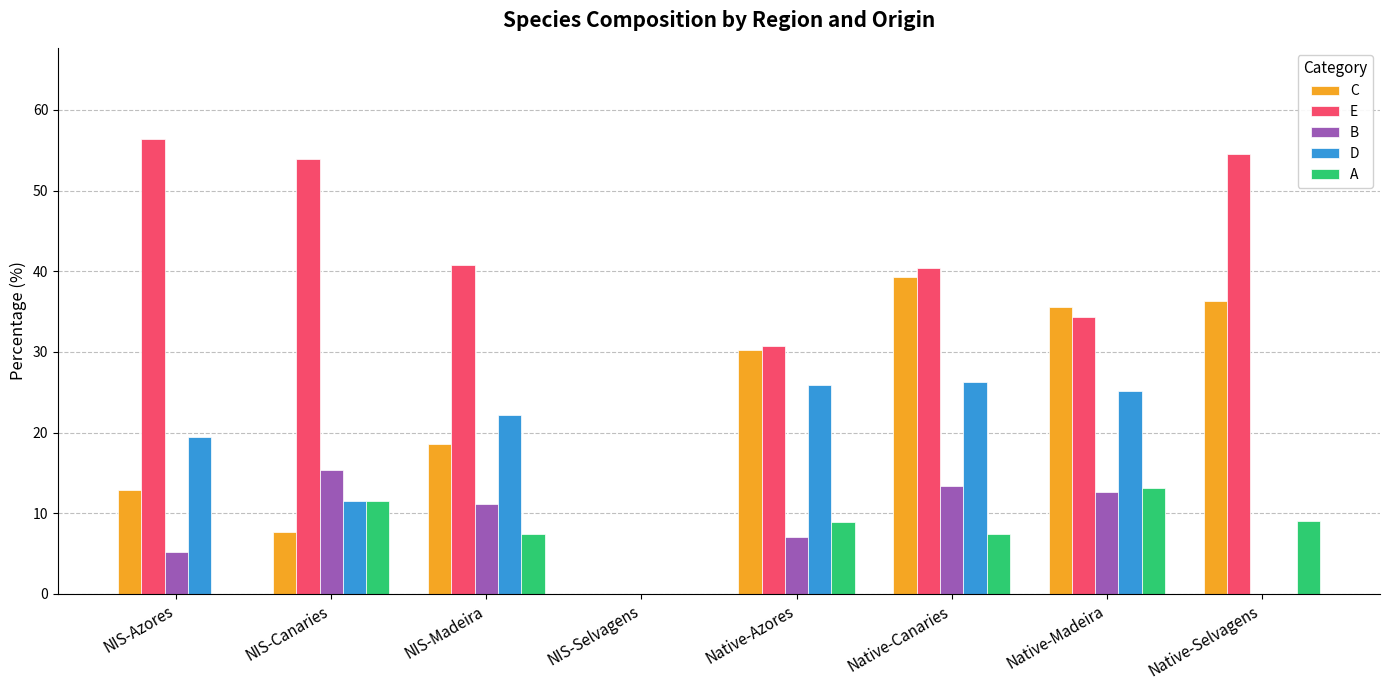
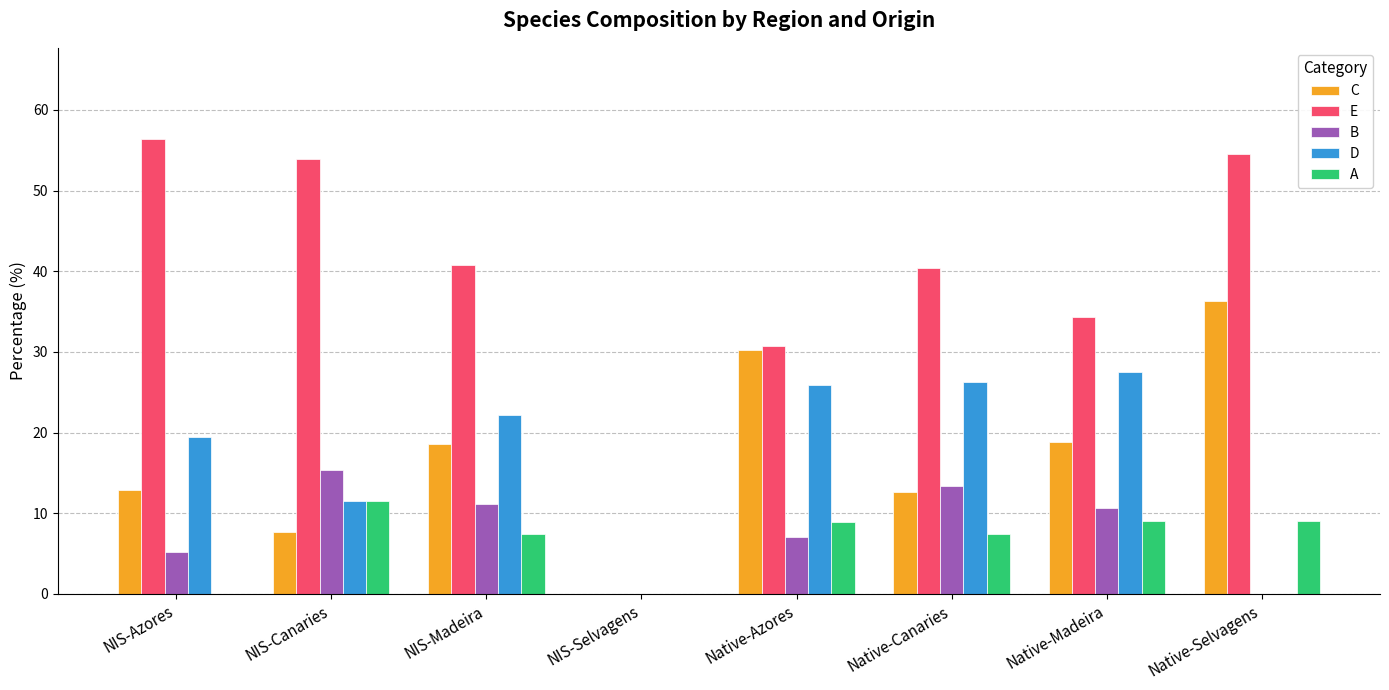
  {
    "C": {
      "NIS-Azores": 13,
      "NIS-Canaries": 8,
      "NIS-Madeira": 19,
      "NIS-Selvagens": 0,
      "Native-Azores": 30,
-     "Native-Canaries": 39,
-     "Native-Madeira": 36,
+     "Native-Canaries": 13,
+     "Native-Madeira": 19,
      "Native-Selvagens": 36
    },
    "E": {
      "NIS-Azores": 56,
      "NIS-Canaries": 54,
      "NIS-Madeira": 41,
      "NIS-Selvagens": 0,
      "Native-Azores": 31,
      "Native-Canaries": 40,
      "Native-Madeira": 34,
      "Native-Selvagens": 55
    },
    "B": {
      "NIS-Azores": 5,
      "NIS-Canaries": 15,
      "NIS-Madeira": 11,
      "NIS-Selvagens": 0,
      "Native-Azores": 7,
      "Native-Canaries": 13,
-     "Native-Madeira": 13,
+     "Native-Madeira": 11,
      "Native-Selvagens": 0
    },
    "D": {
      "NIS-Azores": 20,
      "NIS-Canaries": 12,
      "NIS-Madeira": 22,
      "NIS-Selvagens": 0,
      "Native-Azores": 26,
      "Native-Canaries": 26,
-     "Native-Madeira": 25,
+     "Native-Madeira": 28,
      "Native-Selvagens": 0
    },
    "A": {
      "NIS-Azores": 0,
      "NIS-Canaries": 12,
      "NIS-Madeira": 7,
      "NIS-Selvagens": 0,
      "Native-Azores": 9,
      "Native-Canaries": 7,
-     "Native-Madeira": 13,
+     "Native-Madeira": 9,
      "Native-Selvagens": 9
    }
  }
